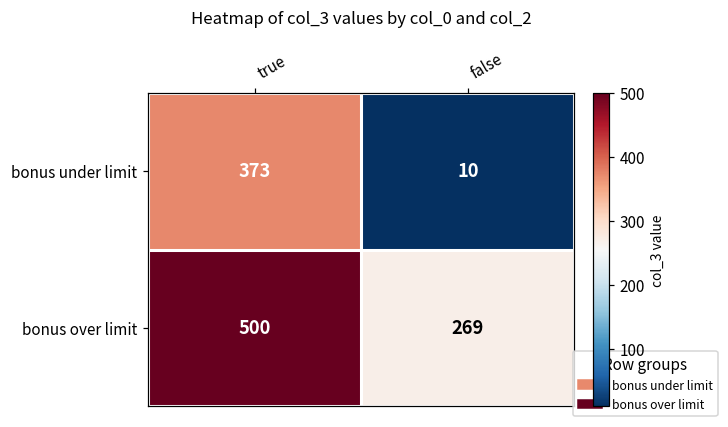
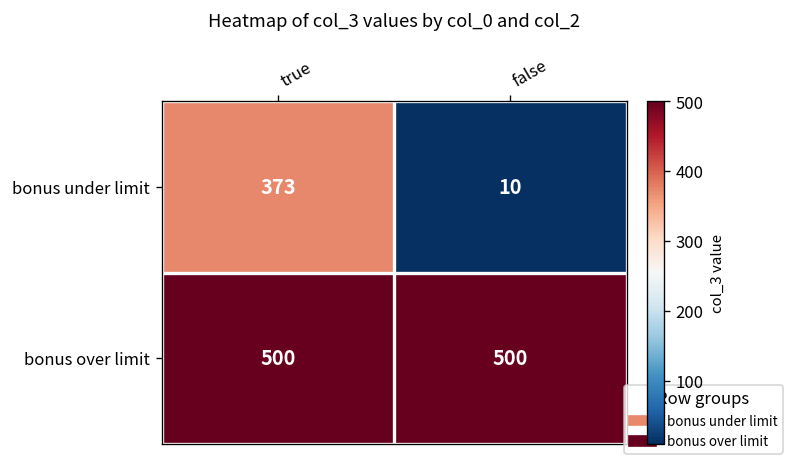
  {
    "bonus under limit": {
      "true": 373,
      "false": 10
    },
    "bonus over limit": {
      "true": 500,
-     "false": 269
+     "false": 500
    }
  }
